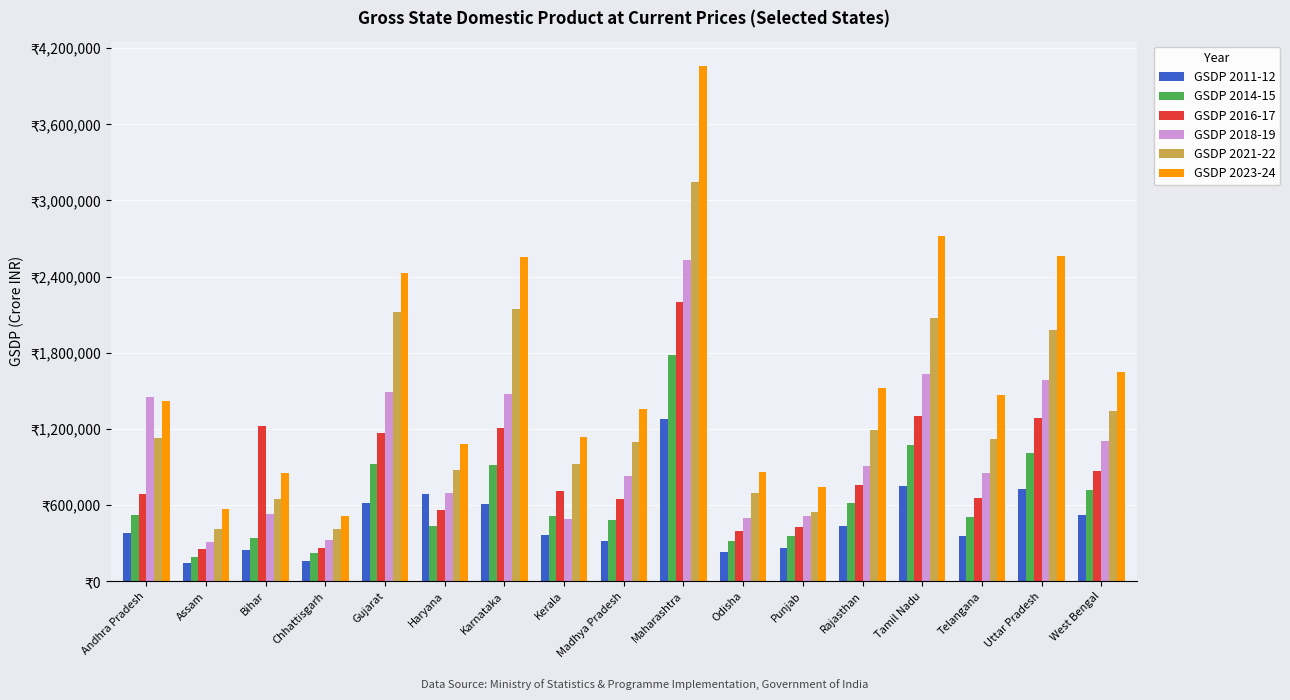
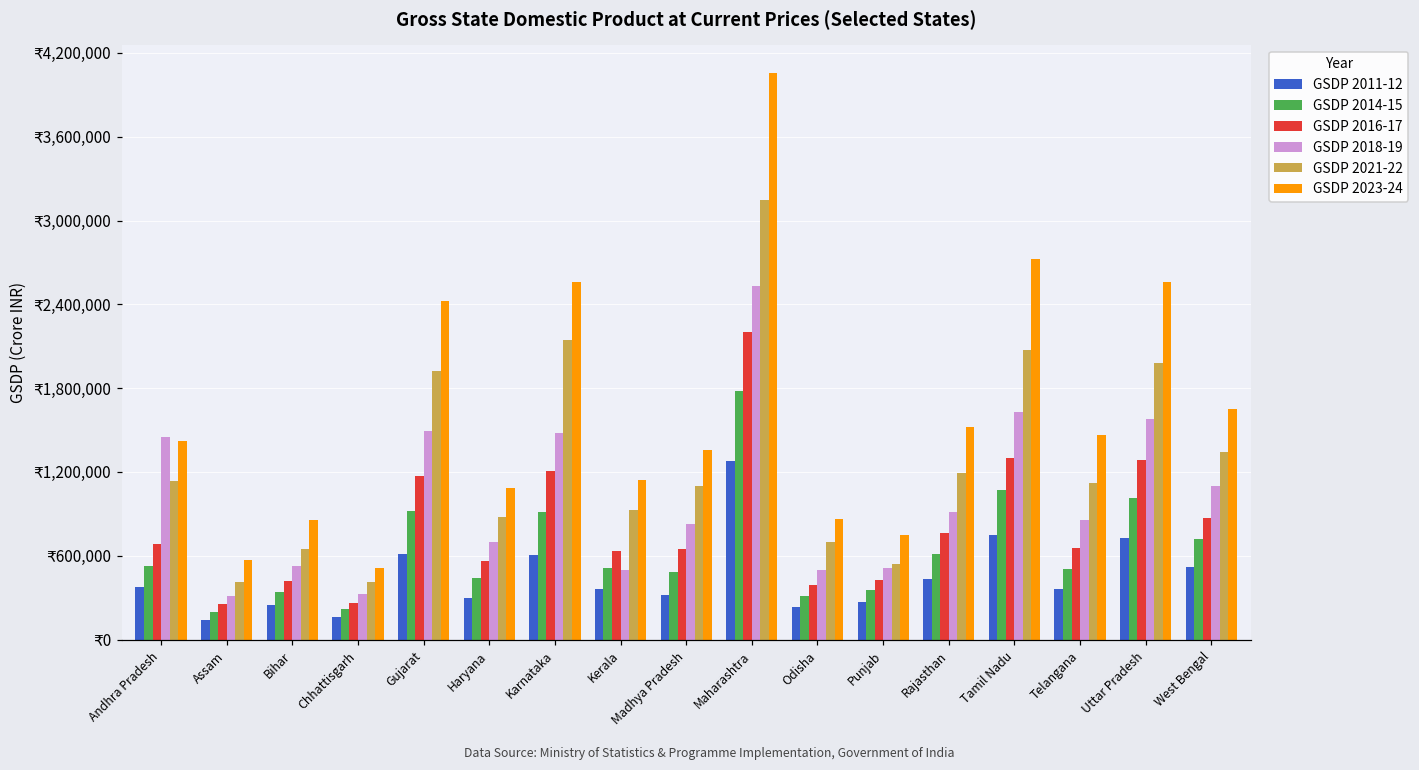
  {
    "GSDP 2011-12": {
      "Andhra Pradesh": "₹380,000",
      "Assam": "₹140,000",
      "Bihar": "₹250,000",
      "Chhattisgarh": "₹160,000",
      "Gujarat": "₹620,000",
-     "Haryana": "₹690,000",
+     "Haryana": "₹300,000",
      "Karnataka": "₹610,000",
      "Kerala": "₹360,000",
      "Madhya Pradesh": "₹320,000",
      "Maharashtra": "₹1,280,000",
      "Odisha": "₹230,000",
      "Punjab": "₹270,000",
      "Rajasthan": "₹430,000",
      "Tamil Nadu": "₹750,000",
      "Telangana": "₹360,000",
      "Uttar Pradesh": "₹720,000",
      "West Bengal": "₹520,000"
    },
    "GSDP 2014-15": {
      "Andhra Pradesh": "₹520,000",
      "Assam": "₹200,000",
      "Bihar": "₹340,000",
      "Chhattisgarh": "₹220,000",
      "Gujarat": "₹920,000",
      "Haryana": "₹440,000",
      "Karnataka": "₹910,000",
      "Kerala": "₹510,000",
      "Madhya Pradesh": "₹480,000",
      "Maharashtra": "₹1,780,000",
      "Odisha": "₹310,000",
      "Punjab": "₹360,000",
      "Rajasthan": "₹620,000",
      "Tamil Nadu": "₹1,070,000",
      "Telangana": "₹510,000",
      "Uttar Pradesh": "₹1,010,000",
      "West Bengal": "₹720,000"
    },
    "GSDP 2016-17": {
      "Andhra Pradesh": "₹680,000",
      "Assam": "₹250,000",
-     "Bihar": "₹1,220,000",
+     "Bihar": "₹420,000",
      "Chhattisgarh": "₹260,000",
      "Gujarat": "₹1,170,000",
      "Haryana": "₹560,000",
      "Karnataka": "₹1,210,000",
-     "Kerala": "₹710,000",
+     "Kerala": "₹630,000",
      "Madhya Pradesh": "₹650,000",
      "Maharashtra": "₹2,200,000",
      "Odisha": "₹390,000",
      "Punjab": "₹430,000",
      "Rajasthan": "₹760,000",
      "Tamil Nadu": "₹1,300,000",
      "Telangana": "₹660,000",
      "Uttar Pradesh": "₹1,290,000",
      "West Bengal": "₹870,000"
    },
    "GSDP 2018-19": {
      "Andhra Pradesh": "₹1,450,000",
      "Assam": "₹310,000",
      "Bihar": "₹530,000",
      "Chhattisgarh": "₹330,000",
      "Gujarat": "₹1,490,000",
      "Haryana": "₹700,000",
      "Karnataka": "₹1,480,000",
      "Kerala": "₹490,000",
      "Madhya Pradesh": "₹830,000",
      "Maharashtra": "₹2,530,000",
      "Odisha": "₹500,000",
      "Punjab": "₹510,000",
      "Rajasthan": "₹910,000",
      "Tamil Nadu": "₹1,630,000",
      "Telangana": "₹860,000",
      "Uttar Pradesh": "₹1,580,000",
      "West Bengal": "₹1,100,000"
    },
    "GSDP 2021-22": {
      "Andhra Pradesh": "₹1,130,000",
      "Assam": "₹410,000",
      "Bihar": "₹650,000",
      "Chhattisgarh": "₹410,000",
-     "Gujarat": "₹2,120,000",
+     "Gujarat": "₹1,920,000",
      "Haryana": "₹880,000",
      "Karnataka": "₹2,140,000",
      "Kerala": "₹920,000",
      "Madhya Pradesh": "₹1,100,000",
      "Maharashtra": "₹3,140,000",
      "Odisha": "₹700,000",
      "Punjab": "₹540,000",
      "Rajasthan": "₹1,200,000",
      "Tamil Nadu": "₹2,070,000",
      "Telangana": "₹1,120,000",
      "Uttar Pradesh": "₹1,980,000",
      "West Bengal": "₹1,340,000"
    },
    "GSDP 2023-24": {
      "Andhra Pradesh": "₹1,420,000",
      "Assam": "₹570,000",
      "Bihar": "₹850,000",
      "Chhattisgarh": "₹510,000",
      "Gujarat": "₹2,430,000",
      "Haryana": "₹1,090,000",
      "Karnataka": "₹2,560,000",
      "Kerala": "₹1,140,000",
      "Madhya Pradesh": "₹1,350,000",
      "Maharashtra": "₹4,060,000",
      "Odisha": "₹860,000",
      "Punjab": "₹750,000",
      "Rajasthan": "₹1,520,000",
      "Tamil Nadu": "₹2,720,000",
      "Telangana": "₹1,460,000",
      "Uttar Pradesh": "₹2,560,000",
      "West Bengal": "₹1,650,000"
    }
  }
